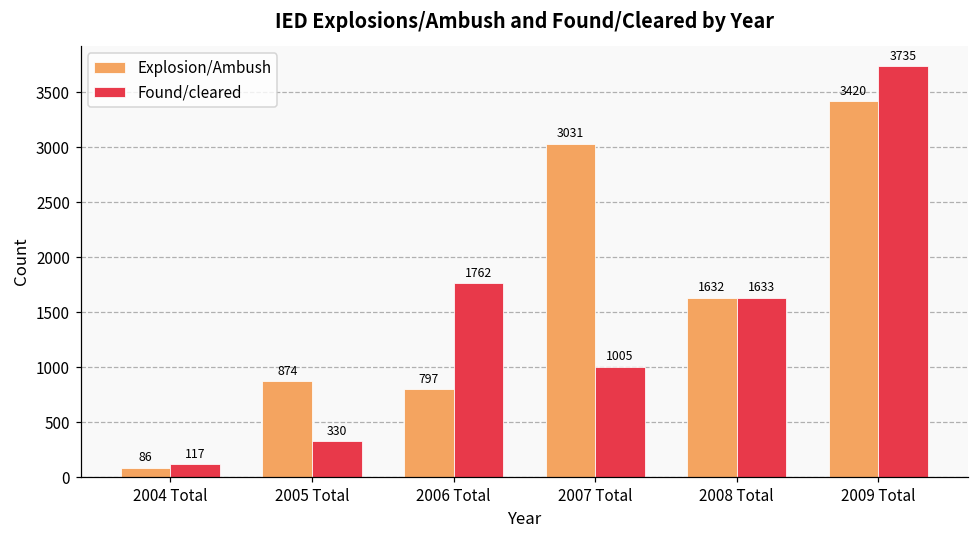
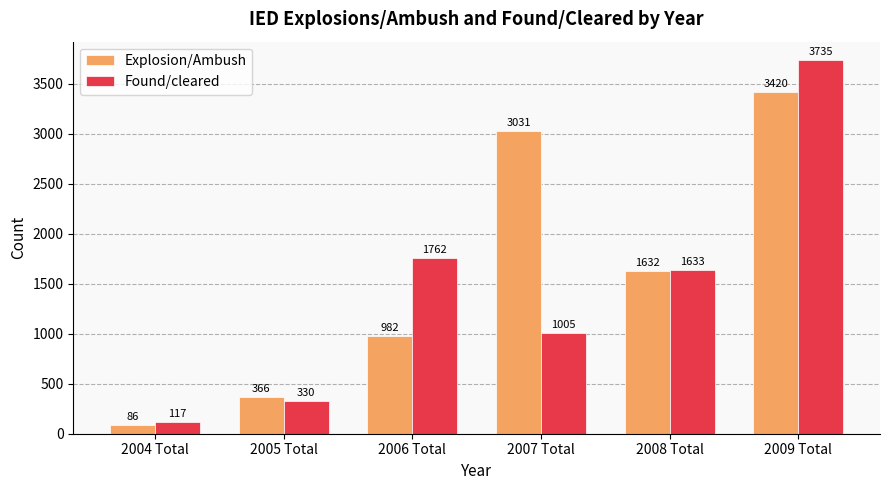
  {
    "Explosion/Ambush": {
      "2004 Total": 86,
-     "2005 Total": 874,
-     "2006 Total": 797,
+     "2005 Total": 366,
+     "2006 Total": 982,
      "2007 Total": 3031,
      "2008 Total": 1632,
      "2009 Total": 3420
    },
    "Found/cleared": {
      "2004 Total": 117,
      "2005 Total": 330,
      "2006 Total": 1762,
      "2007 Total": 1005,
      "2008 Total": 1633,
      "2009 Total": 3735
    }
  }
